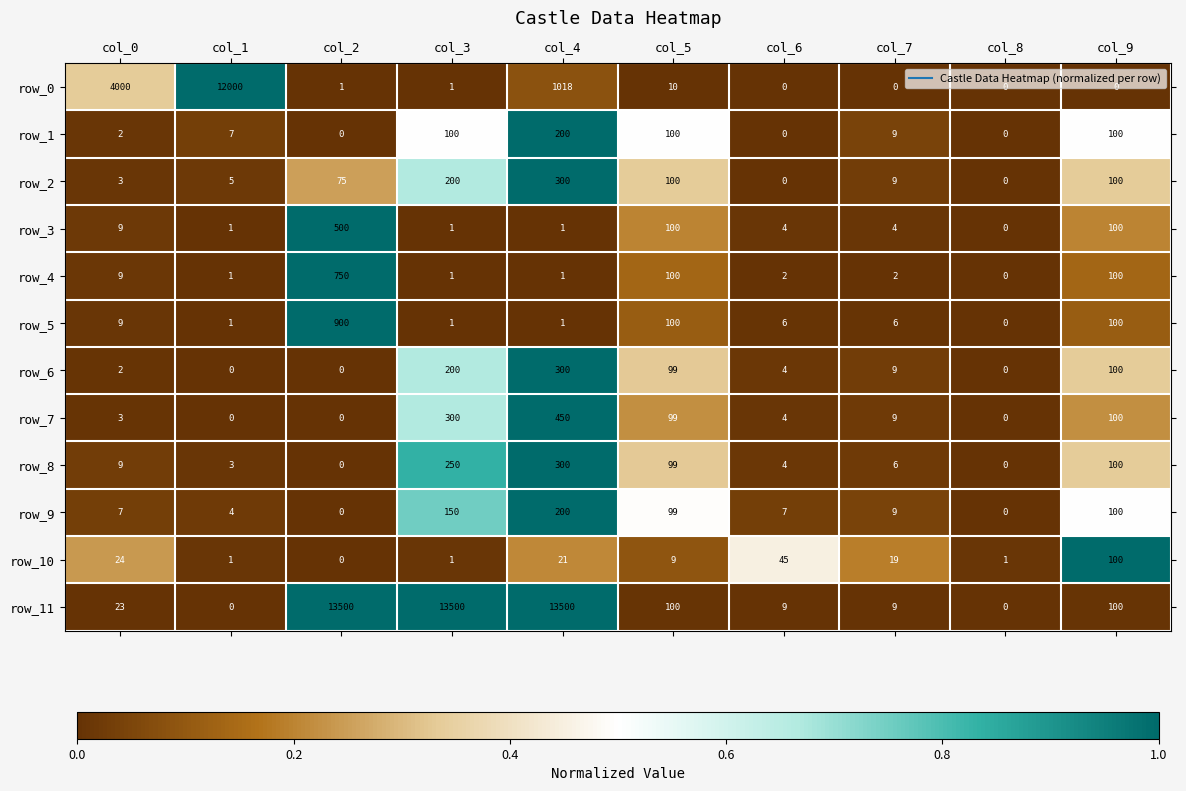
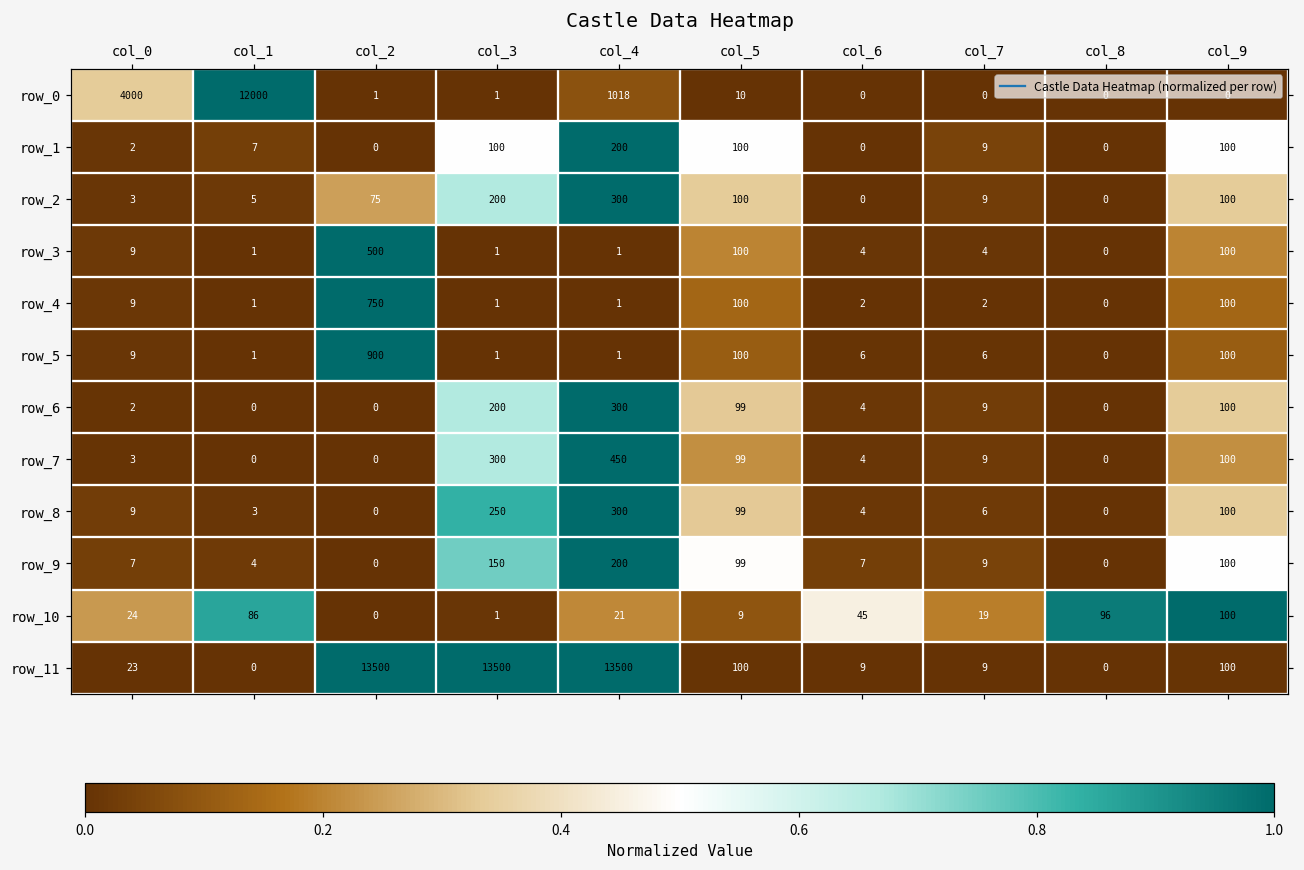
  {
    "row_0": {
      "col_0": 4000,
      "col_1": 12000,
      "col_2": 1,
      "col_3": 1,
      "col_4": 1018,
      "col_5": 10,
      "col_6": 0,
      "col_7": 0
    },
    "row_1": {
      "col_0": 2,
      "col_1": 7,
      "col_2": 0,
      "col_3": 100,
      "col_4": 200,
      "col_5": 100,
      "col_6": 0,
      "col_7": 9,
      "col_8": 0,
      "col_9": 100
    },
    "row_2": {
      "col_0": 3,
      "col_1": 5,
      "col_2": 75,
      "col_3": 200,
      "col_4": 300,
      "col_5": 100,
      "col_6": 0,
      "col_7": 9,
      "col_8": 0,
      "col_9": 100
    },
    "row_3": {
      "col_0": 9,
      "col_1": 1,
      "col_2": 500,
      "col_3": 1,
      "col_4": 1,
      "col_5": 100,
      "col_6": 4,
      "col_7": 4,
      "col_8": 0,
      "col_9": 100
    },
    "row_4": {
      "col_0": 9,
      "col_1": 1,
      "col_2": 750,
      "col_3": 1,
      "col_4": 1,
      "col_5": 100,
      "col_6": 2,
      "col_7": 2,
      "col_8": 0,
      "col_9": 100
    },
    "row_5": {
      "col_0": 9,
      "col_1": 1,
      "col_2": 900,
      "col_3": 1,
      "col_4": 1,
      "col_5": 100,
      "col_6": 6,
      "col_7": 6,
      "col_8": 0,
      "col_9": 100
    },
    "row_6": {
      "col_0": 2,
      "col_1": 0,
      "col_2": 0,
      "col_3": 200,
      "col_4": 300,
      "col_5": 99,
      "col_6": 4,
      "col_7": 9,
      "col_8": 0,
      "col_9": 100
    },
    "row_7": {
      "col_0": 3,
      "col_1": 0,
      "col_2": 0,
      "col_3": 300,
      "col_4": 450,
      "col_5": 99,
      "col_6": 4,
      "col_7": 9,
      "col_8": 0,
      "col_9": 100
    },
    "row_8": {
      "col_0": 9,
      "col_1": 3,
      "col_2": 0,
      "col_3": 250,
      "col_4": 300,
      "col_5": 99,
      "col_6": 4,
      "col_7": 6,
      "col_8": 0,
      "col_9": 100
    },
    "row_9": {
      "col_0": 7,
      "col_1": 4,
      "col_2": 0,
      "col_3": 150,
      "col_4": 200,
      "col_5": 99,
      "col_6": 7,
      "col_7": 9,
      "col_8": 0,
      "col_9": 100
    },
    "row_10": {
      "col_0": 24,
-     "col_1": 1,
+     "col_1": 86,
      "col_2": 0,
      "col_3": 1,
      "col_4": 21,
      "col_5": 9,
      "col_6": 45,
      "col_7": 19,
-     "col_8": 1,
+     "col_8": 96,
      "col_9": 100
    },
    "row_11": {
      "col_0": 23,
      "col_1": 0,
      "col_2": 13500,
      "col_3": 13500,
      "col_4": 13500,
      "col_5": 100,
      "col_6": 9,
      "col_7": 9,
      "col_8": 0,
      "col_9": 100
    }
  }
